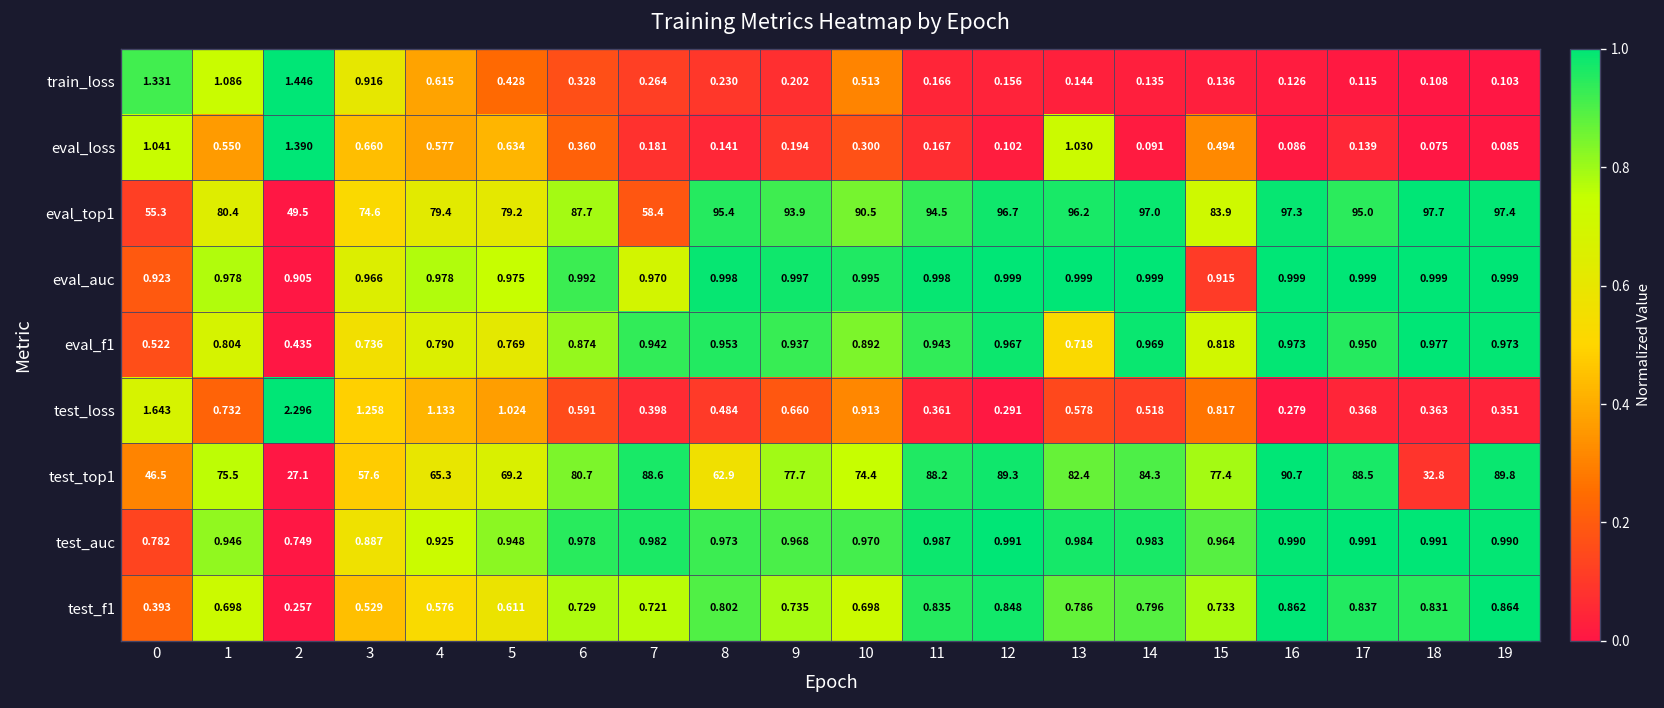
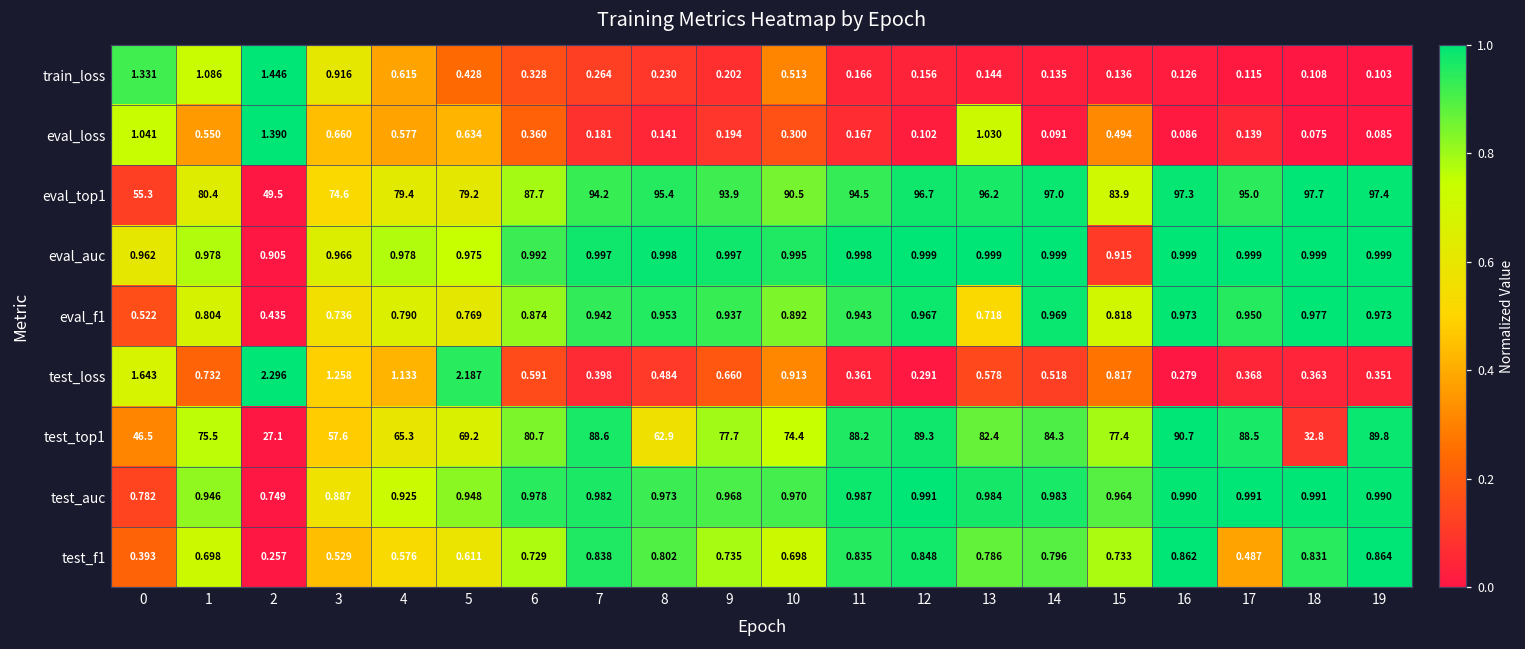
  {
    "train_loss": {
      "0": 1.331,
      "1": 1.086,
      "2": 1.446,
      "3": 0.916,
      "4": 0.615,
      "5": 0.428,
      "6": 0.328,
      "7": 0.264,
      "8": 0.230,
      "9": 0.202,
      "10": 0.513,
      "11": 0.166,
      "12": 0.156,
      "13": 0.144,
      "14": 0.135,
      "15": 0.136,
      "16": 0.126,
      "17": 0.115,
      "18": 0.108,
      "19": 0.103
    },
    "eval_loss": {
      "0": 1.041,
      "1": 0.550,
      "2": 1.390,
      "3": 0.660,
      "4": 0.577,
      "5": 0.634,
      "6": 0.360,
      "7": 0.181,
      "8": 0.141,
      "9": 0.194,
      "10": 0.300,
      "11": 0.167,
      "12": 0.102,
      "13": 1.030,
      "14": 0.091,
      "15": 0.494,
      "16": 0.086,
      "17": 0.139,
      "18": 0.075,
      "19": 0.085
    },
    "eval_top1": {
      "0": 55.3,
      "1": 80.4,
      "2": 49.5,
      "3": 74.6,
      "4": 79.4,
      "5": 79.2,
      "6": 87.7,
-     "7": 58.4,
+     "7": 94.2,
      "8": 95.4,
      "9": 93.9,
      "10": 90.5,
      "11": 94.5,
      "12": 96.7,
      "13": 96.2,
      "14": 97.0,
      "15": 83.9,
      "16": 97.3,
      "17": 95.0,
      "18": 97.7,
      "19": 97.4
    },
    "eval_auc": {
-     "0": 0.923,
+     "0": 0.962,
      "1": 0.978,
      "2": 0.905,
      "3": 0.966,
      "4": 0.978,
      "5": 0.975,
      "6": 0.992,
-     "7": 0.970,
+     "7": 0.997,
      "8": 0.998,
      "9": 0.997,
      "10": 0.995,
      "11": 0.998,
      "12": 0.999,
      "13": 0.999,
      "14": 0.999,
      "15": 0.915,
      "16": 0.999,
      "17": 0.999,
      "18": 0.999,
      "19": 0.999
    },
    "eval_f1": {
      "0": 0.522,
      "1": 0.804,
      "2": 0.435,
      "3": 0.736,
      "4": 0.790,
      "5": 0.769,
      "6": 0.874,
      "7": 0.942,
      "8": 0.953,
      "9": 0.937,
      "10": 0.892,
      "11": 0.943,
      "12": 0.967,
      "13": 0.718,
      "14": 0.969,
      "15": 0.818,
      "16": 0.973,
      "17": 0.950,
      "18": 0.977,
      "19": 0.973
    },
    "test_loss": {
      "0": 1.643,
      "1": 0.732,
      "2": 2.296,
      "3": 1.258,
      "4": 1.133,
-     "5": 1.024,
+     "5": 2.187,
      "6": 0.591,
      "7": 0.398,
      "8": 0.484,
      "9": 0.660,
      "10": 0.913,
      "11": 0.361,
      "12": 0.291,
      "13": 0.578,
      "14": 0.518,
      "15": 0.817,
      "16": 0.279,
      "17": 0.368,
      "18": 0.363,
      "19": 0.351
    },
    "test_top1": {
      "0": 46.5,
      "1": 75.5,
      "2": 27.1,
      "3": 57.6,
      "4": 65.3,
      "5": 69.2,
      "6": 80.7,
      "7": 88.6,
      "8": 62.9,
      "9": 77.7,
      "10": 74.4,
      "11": 88.2,
      "12": 89.3,
      "13": 82.4,
      "14": 84.3,
      "15": 77.4,
      "16": 90.7,
      "17": 88.5,
      "18": 32.8,
      "19": 89.8
    },
    "test_auc": {
      "0": 0.782,
      "1": 0.946,
      "2": 0.749,
      "3": 0.887,
      "4": 0.925,
      "5": 0.948,
      "6": 0.978,
      "7": 0.982,
      "8": 0.973,
      "9": 0.968,
      "10": 0.970,
      "11": 0.987,
      "12": 0.991,
      "13": 0.984,
      "14": 0.983,
      "15": 0.964,
      "16": 0.990,
      "17": 0.991,
      "18": 0.991,
      "19": 0.990
    },
    "test_f1": {
      "0": 0.393,
      "1": 0.698,
      "2": 0.257,
      "3": 0.529,
      "4": 0.576,
      "5": 0.611,
      "6": 0.729,
-     "7": 0.721,
+     "7": 0.838,
      "8": 0.802,
      "9": 0.735,
      "10": 0.698,
      "11": 0.835,
      "12": 0.848,
      "13": 0.786,
      "14": 0.796,
      "15": 0.733,
      "16": 0.862,
-     "17": 0.837,
+     "17": 0.487,
      "18": 0.831,
      "19": 0.864
    }
  }
